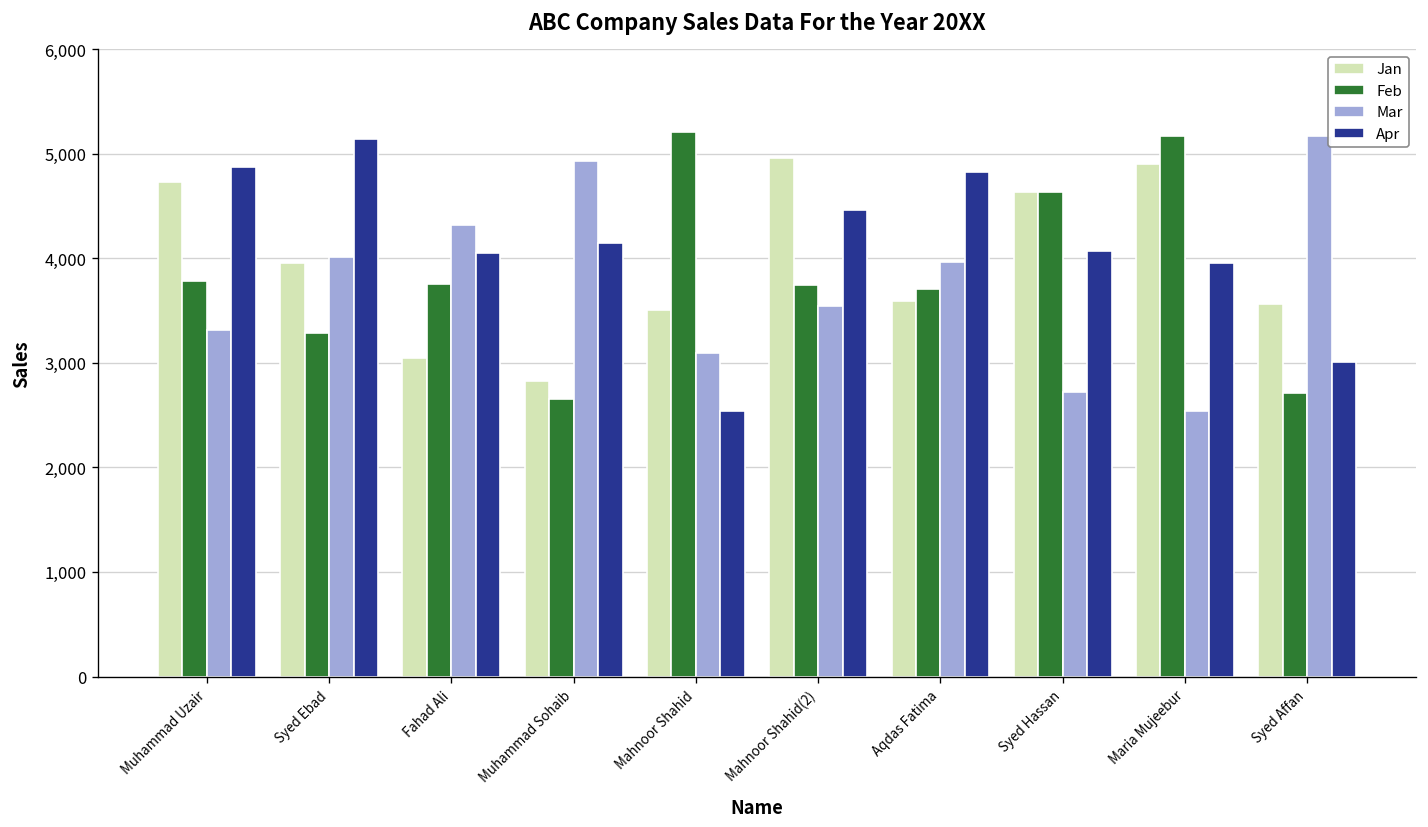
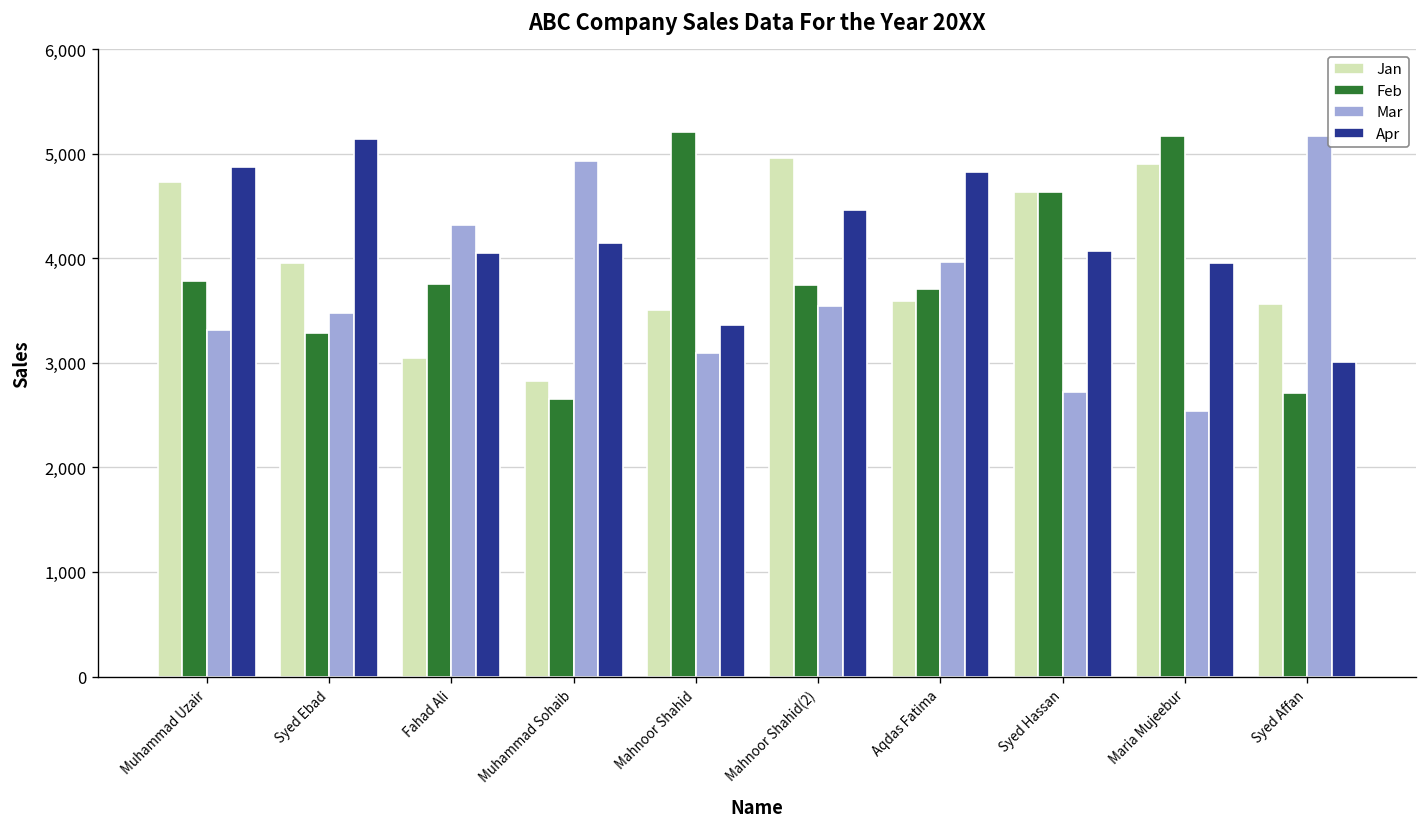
  {
    "Jan": {
      "Muhammad Uzair": "4,700",
      "Syed Ebad": "4,000",
      "Fahad Ali": "3,100",
      "Muhammad Sohaib": "2,800",
      "Mahnoor Shahid": "3,500",
      "Mahnoor Shahid(2)": "5,000",
      "Aqdas Fatima": "3,600",
      "Syed Hassan": "4,600",
      "Maria Mujeebur": "4,900",
      "Syed Affan": "3,600"
    },
    "Feb": {
      "Muhammad Uzair": "3,800",
      "Syed Ebad": "3,300",
      "Fahad Ali": "3,800",
      "Muhammad Sohaib": "2,700",
      "Mahnoor Shahid": "5,200",
      "Mahnoor Shahid(2)": "3,700",
      "Aqdas Fatima": "3,700",
      "Syed Hassan": "4,600",
      "Maria Mujeebur": "5,200",
      "Syed Affan": "2,700"
    },
    "Mar": {
      "Muhammad Uzair": "3,300",
-     "Syed Ebad": "4,000",
+     "Syed Ebad": "3,500",
      "Fahad Ali": "4,300",
      "Muhammad Sohaib": "4,900",
      "Mahnoor Shahid": "3,100",
      "Mahnoor Shahid(2)": "3,500",
      "Aqdas Fatima": "4,000",
      "Syed Hassan": "2,700",
      "Maria Mujeebur": "2,500",
      "Syed Affan": "5,200"
    },
    "Apr": {
      "Muhammad Uzair": "4,900",
      "Syed Ebad": "5,100",
      "Fahad Ali": "4,100",
      "Muhammad Sohaib": "4,100",
-     "Mahnoor Shahid": "2,500",
+     "Mahnoor Shahid": "3,400",
      "Mahnoor Shahid(2)": "4,500",
      "Aqdas Fatima": "4,800",
      "Syed Hassan": "4,100",
      "Maria Mujeebur": "4,000",
      "Syed Affan": "3,000"
    }
  }
